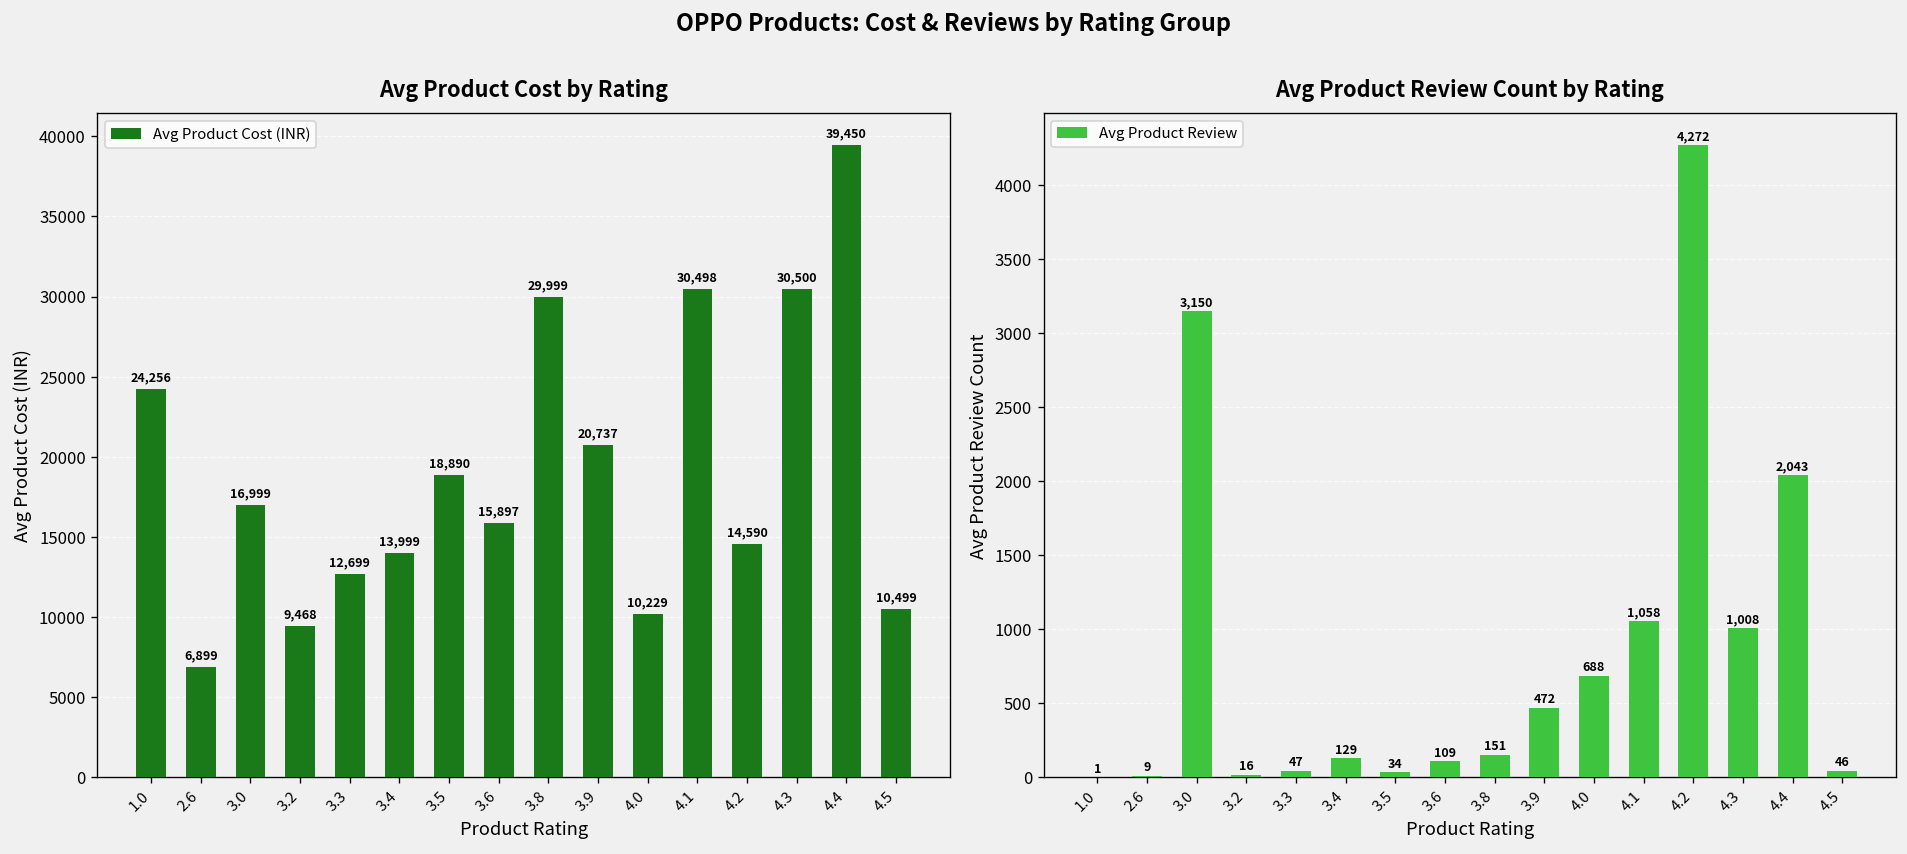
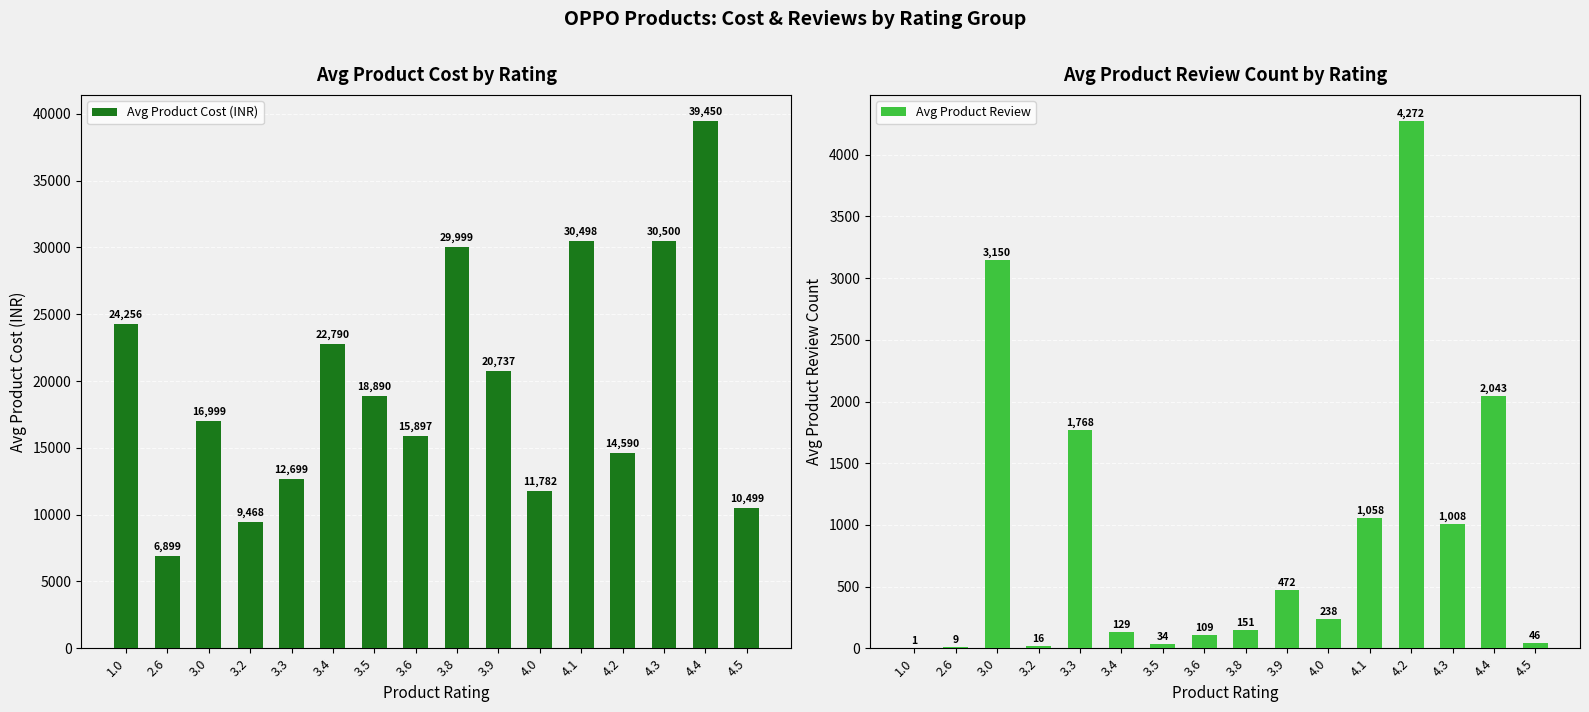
  {
    "Avg Product Cost by Rating": {
      "1.0": "24,256",
      "2.6": "6,899",
      "3.0": "16,999",
      "3.2": "9,468",
      "3.3": "12,699",
-     "3.4": "13,999",
+     "3.4": "22,790",
      "3.5": "18,890",
      "3.6": "15,897",
      "3.8": "29,999",
      "3.9": "20,737",
-     "4.0": "10,229",
+     "4.0": "11,782",
      "4.1": "30,498",
      "4.2": "14,590",
      "4.3": "30,500",
      "4.4": "39,450",
      "4.5": "10,499"
    },
    "Avg Product Review Count by Rating": {
      "1.0": "1",
      "2.6": "9",
      "3.0": "3,150",
      "3.2": "16",
-     "3.3": "47",
+     "3.3": "1,768",
      "3.4": "129",
      "3.5": "34",
      "3.6": "109",
      "3.8": "151",
      "3.9": "472",
-     "4.0": "688",
+     "4.0": "238",
      "4.1": "1,058",
      "4.2": "4,272",
      "4.3": "1,008",
      "4.4": "2,043",
      "4.5": "46"
    }
  }
